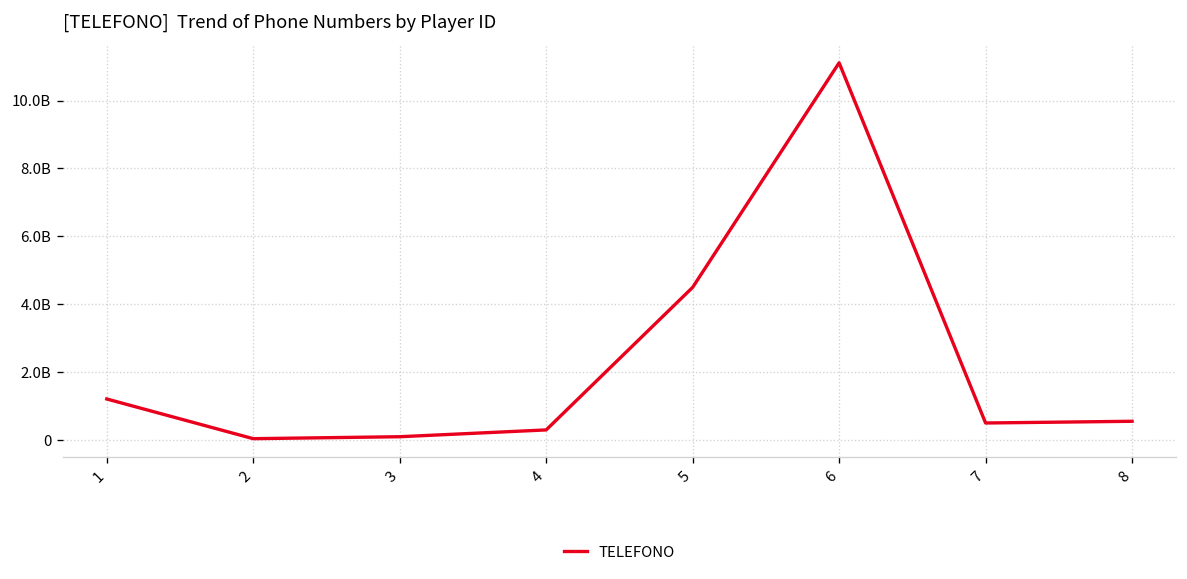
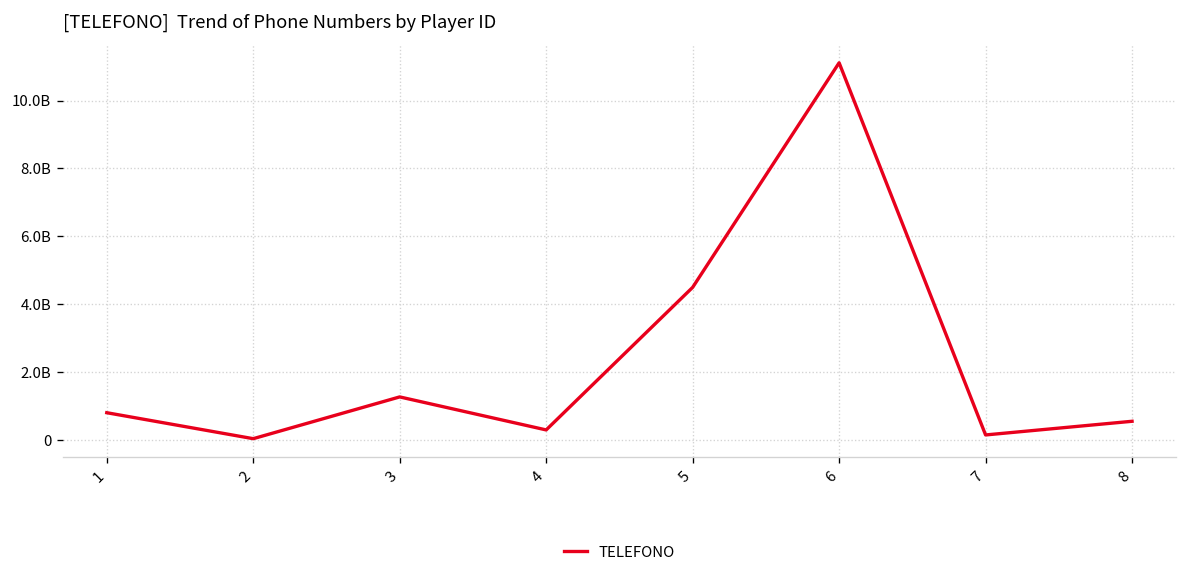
  {
-   "1": 1200000000,
+   "1": 800000000,
    "2": 0,
-   "3": 100000000,
+   "3": 1300000000,
    "4": 300000000,
    "5": 4500000000,
    "6": 11100000000,
-   "7": 500000000,
+   "7": 200000000,
    "8": 600000000
  }
